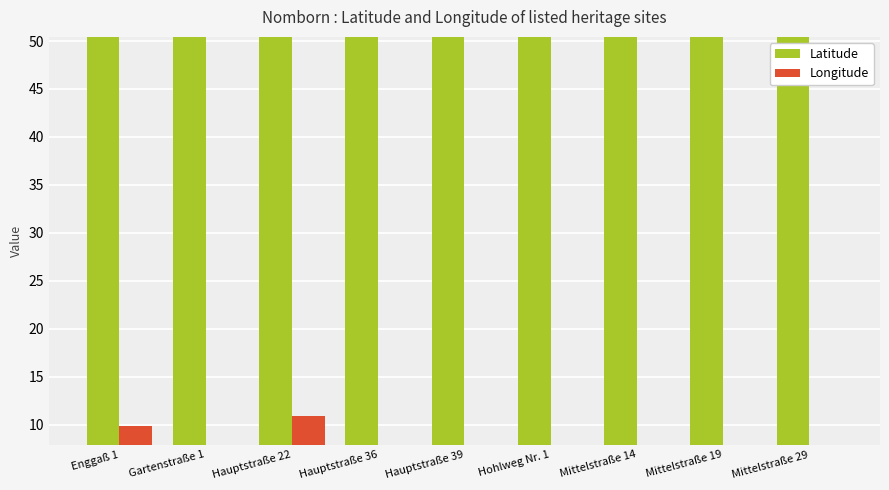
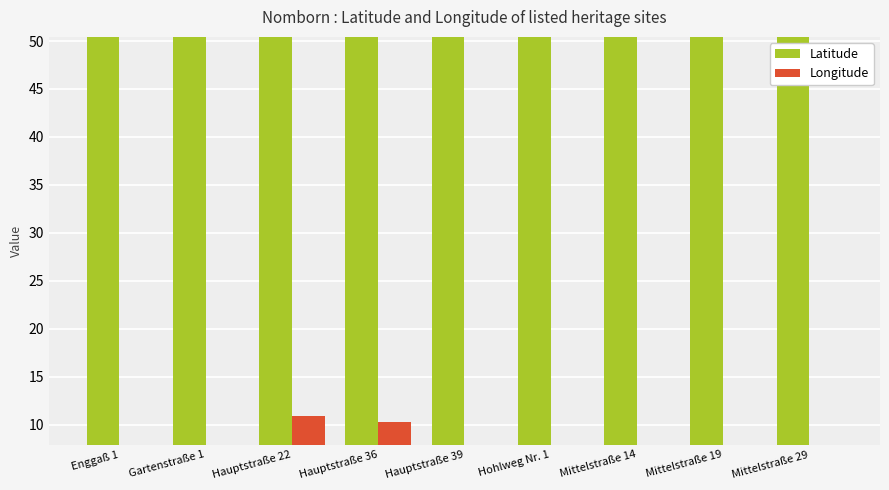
  {
    "Latitude": {
      "Enggaß 1": 50,
      "Gartenstraße 1": 50,
      "Hauptstraße 22": 50,
      "Hauptstraße 36": 50,
      "Hauptstraße 39": 50,
      "Hohlweg Nr. 1": 50,
      "Mittelstraße 14": 50,
      "Mittelstraße 19": 50,
      "Mittelstraße 29": 50
    },
    "Longitude": {
-     "Enggaß 1": 10,
+     "Enggaß 1": 8,
      "Gartenstraße 1": 8,
      "Hauptstraße 22": 11,
-     "Hauptstraße 36": 8,
+     "Hauptstraße 36": 10,
      "Hauptstraße 39": 8,
      "Hohlweg Nr. 1": 8,
      "Mittelstraße 14": 8,
      "Mittelstraße 19": 8
    }
  }
